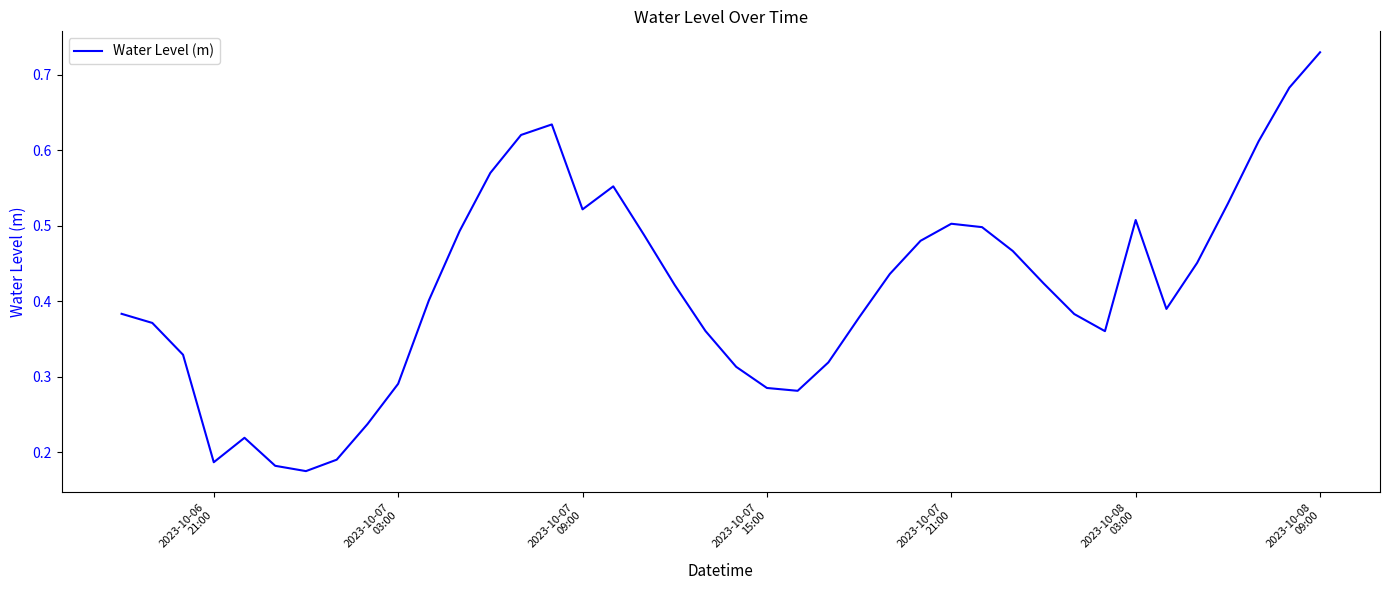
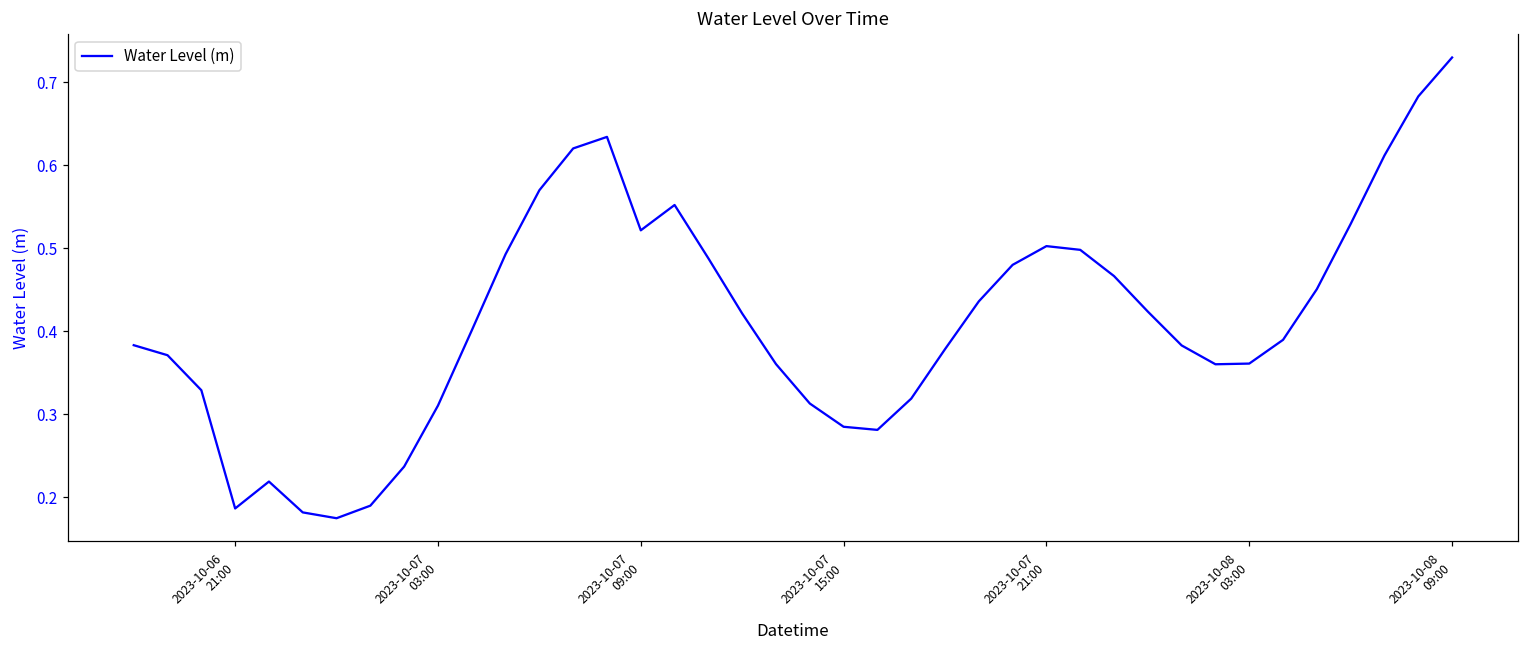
  {
    "2023-10-06 21:00": 0.19,
-   "2023-10-07 03:00": 0.29,
+   "2023-10-07 03:00": 0.31,
    "2023-10-07 09:00": 0.52,
    "2023-10-07 15:00": 0.29,
    "2023-10-07 21:00": 0.50,
-   "2023-10-08 03:00": 0.51,
+   "2023-10-08 03:00": 0.36,
    "2023-10-08 09:00": 0.73
  }
